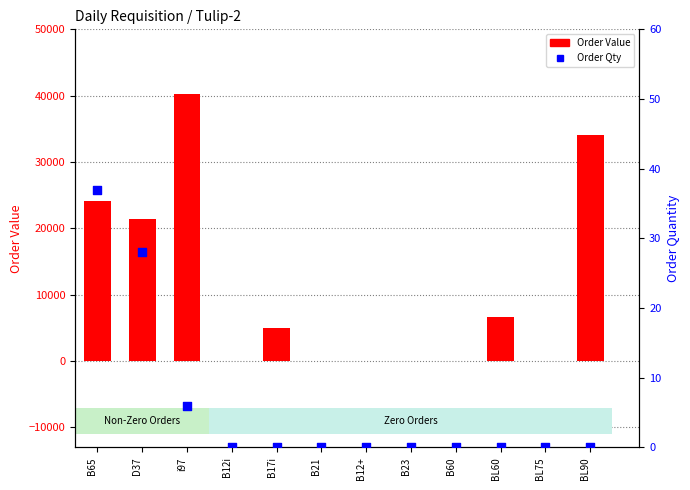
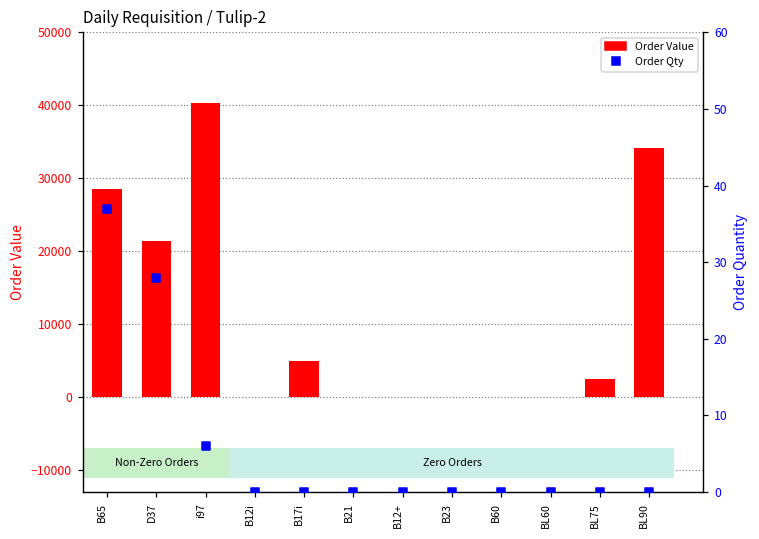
  {
    "Order Value": {
-     "B65": 24000,
+     "B65": 29000,
      "D37": 21000,
      "i97": 40000,
      "B12i": 0,
      "B17i": 5000,
      "B21": 0,
      "B12+": 0,
      "B23": 0,
      "B60": 0,
-     "BL60": 7000,
-     "BL75": 0,
+     "BL60": 0,
+     "BL75": 2000,
      "BL90": 34000
    }
  }
